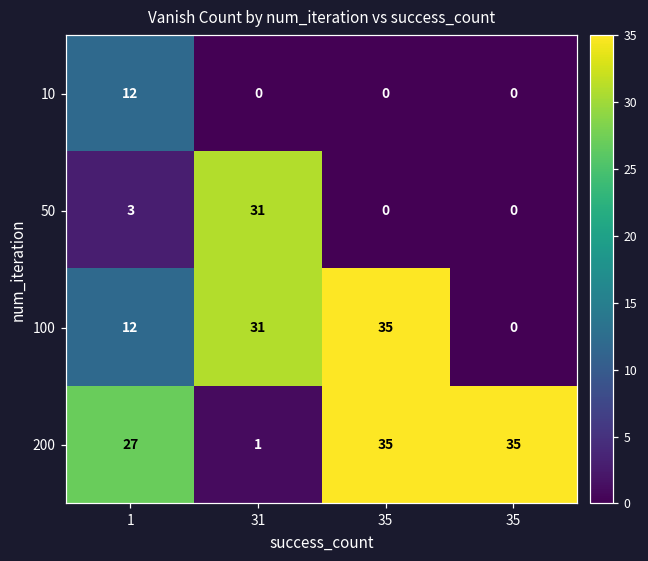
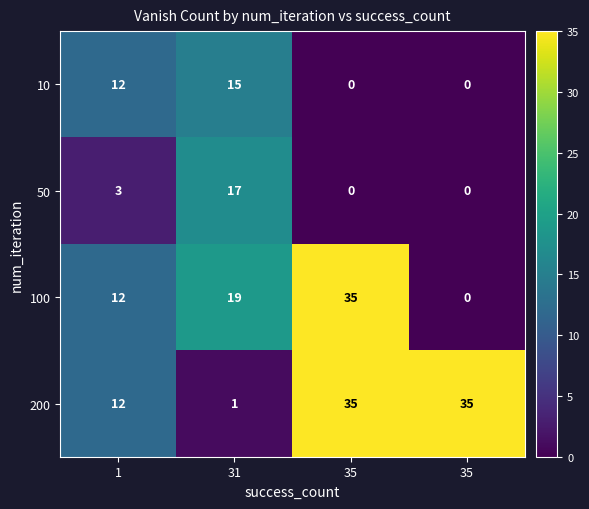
  {
    "10": {
      "1": 12,
-     "31": 0
+     "31": 15
    },
    "50": {
      "1": 3,
-     "31": 31
+     "31": 17
    },
    "100": {
      "1": 12,
-     "31": 31
+     "31": 19
    },
    "200": {
-     "1": 27,
+     "1": 12,
      "31": 1
    }
  }
